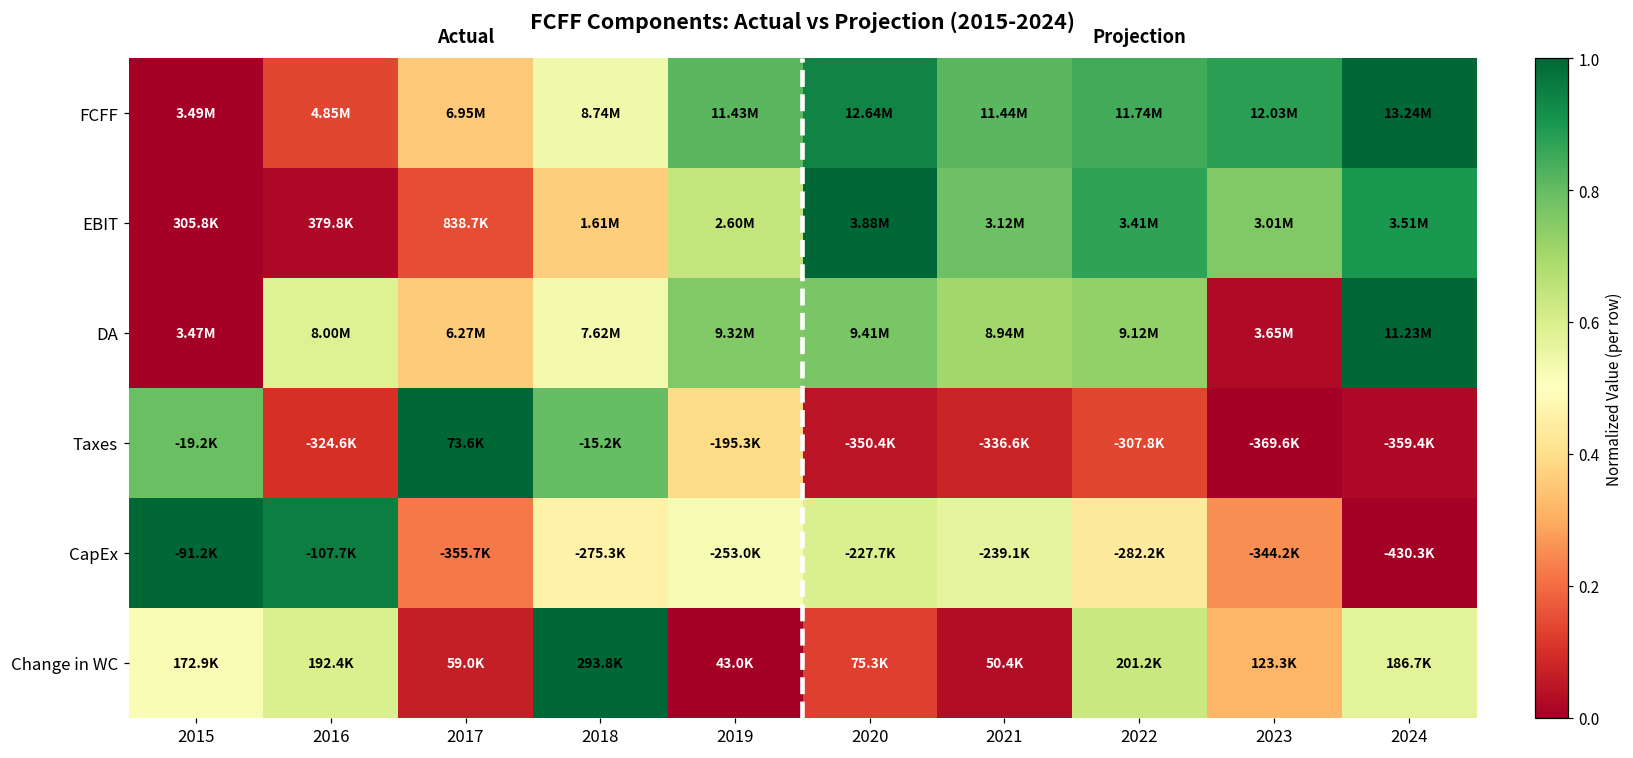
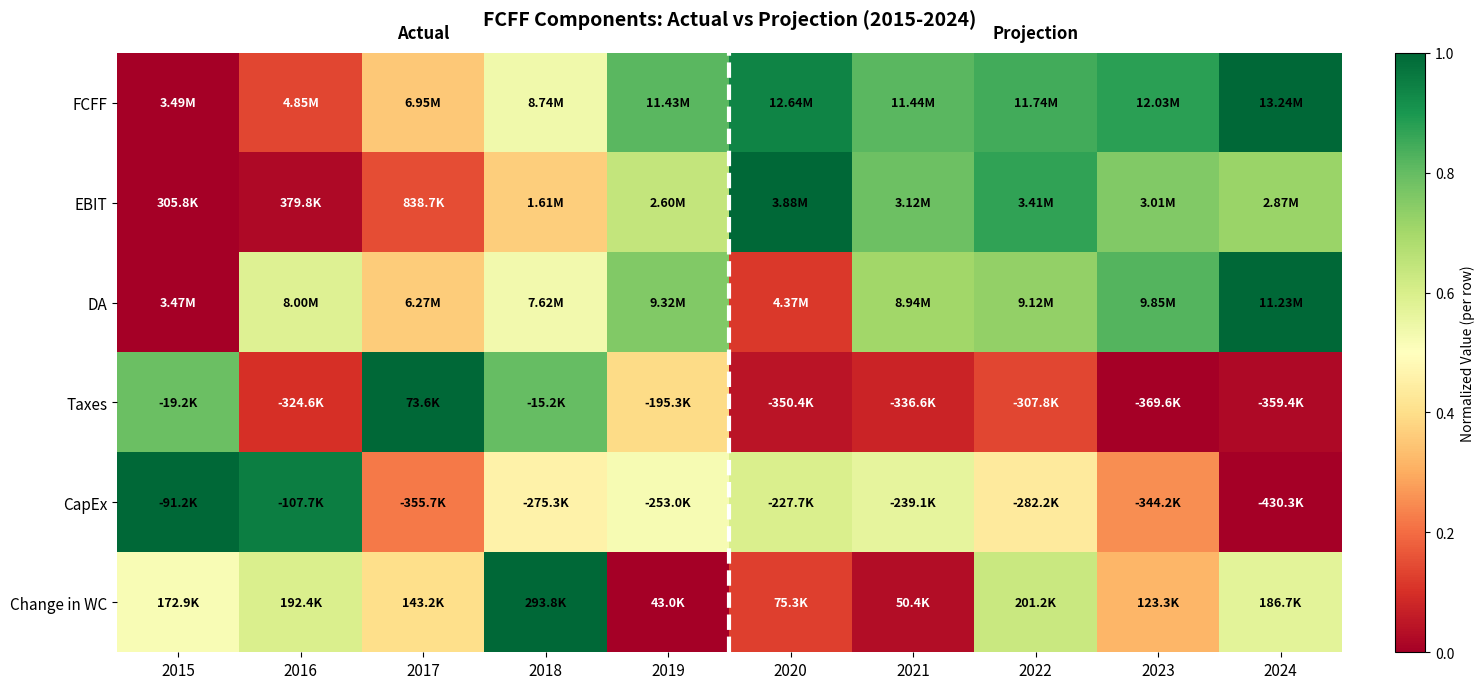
  {
    "FCFF": {
      "2015": "3.49M",
      "2016": "4.85M",
      "2017": "6.95M",
      "2018": "8.74M",
      "2019": "11.43M",
      "2020": "12.64M",
      "2021": "11.44M",
      "2022": "11.74M",
      "2023": "12.03M",
      "2024": "13.24M"
    },
    "EBIT": {
      "2015": "305.8K",
      "2016": "379.8K",
      "2017": "838.7K",
      "2018": "1.61M",
      "2019": "2.60M",
      "2020": "3.88M",
      "2021": "3.12M",
      "2022": "3.41M",
      "2023": "3.01M",
-     "2024": "3.51M"
+     "2024": "2.87M"
    },
    "DA": {
      "2015": "3.47M",
      "2016": "8.00M",
      "2017": "6.27M",
      "2018": "7.62M",
      "2019": "9.32M",
-     "2020": "9.41M",
+     "2020": "4.37M",
      "2021": "8.94M",
      "2022": "9.12M",
-     "2023": "3.65M",
+     "2023": "9.85M",
      "2024": "11.23M"
    },
    "Taxes": {
      "2015": "-19.2K",
      "2016": "-324.6K",
      "2017": "73.6K",
      "2018": "-15.2K",
      "2019": "-195.3K",
      "2020": "-350.4K",
      "2021": "-336.6K",
      "2022": "-307.8K",
      "2023": "-369.6K",
      "2024": "-359.4K"
    },
    "CapEx": {
      "2015": "-91.2K",
      "2016": "-107.7K",
      "2017": "-355.7K",
      "2018": "-275.3K",
      "2019": "-253.0K",
      "2020": "-227.7K",
      "2021": "-239.1K",
      "2022": "-282.2K",
      "2023": "-344.2K",
      "2024": "-430.3K"
    },
    "Change in WC": {
      "2015": "172.9K",
      "2016": "192.4K",
-     "2017": "59.0K",
+     "2017": "143.2K",
      "2018": "293.8K",
      "2019": "43.0K",
      "2020": "75.3K",
      "2021": "50.4K",
      "2022": "201.2K",
      "2023": "123.3K",
      "2024": "186.7K"
    }
  }
